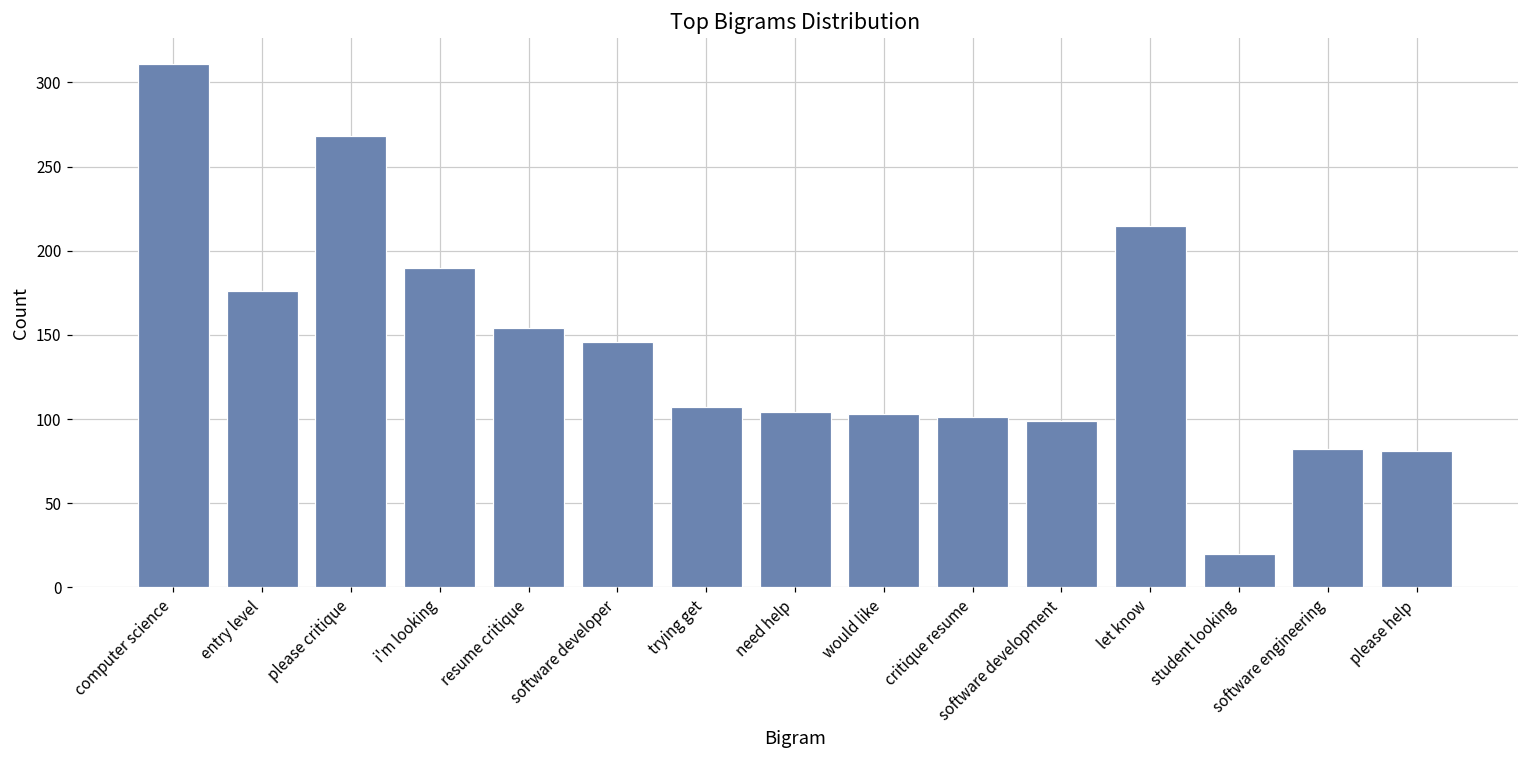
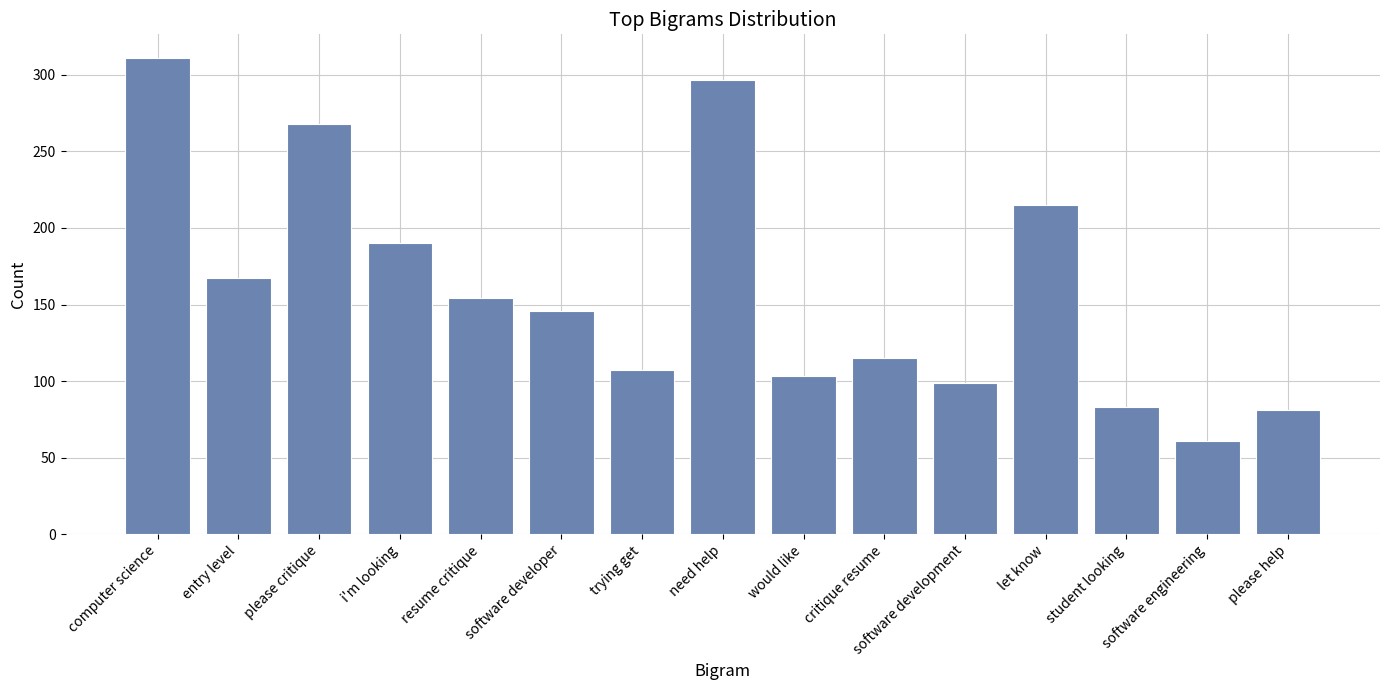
  {
    "computer science": 311,
-   "entry level": 176,
+   "entry level": 167,
    "please critique": 268,
    "i'm looking": 190,
    "resume critique": 154,
    "software developer": 146,
    "trying get": 107,
-   "need help": 104,
+   "need help": 297,
    "would like": 103,
-   "critique resume": 101,
+   "critique resume": 115,
    "software development": 99,
    "let know": 215,
-   "student looking": 20,
-   "software engineering": 82,
+   "student looking": 83,
+   "software engineering": 61,
    "please help": 81
  }
